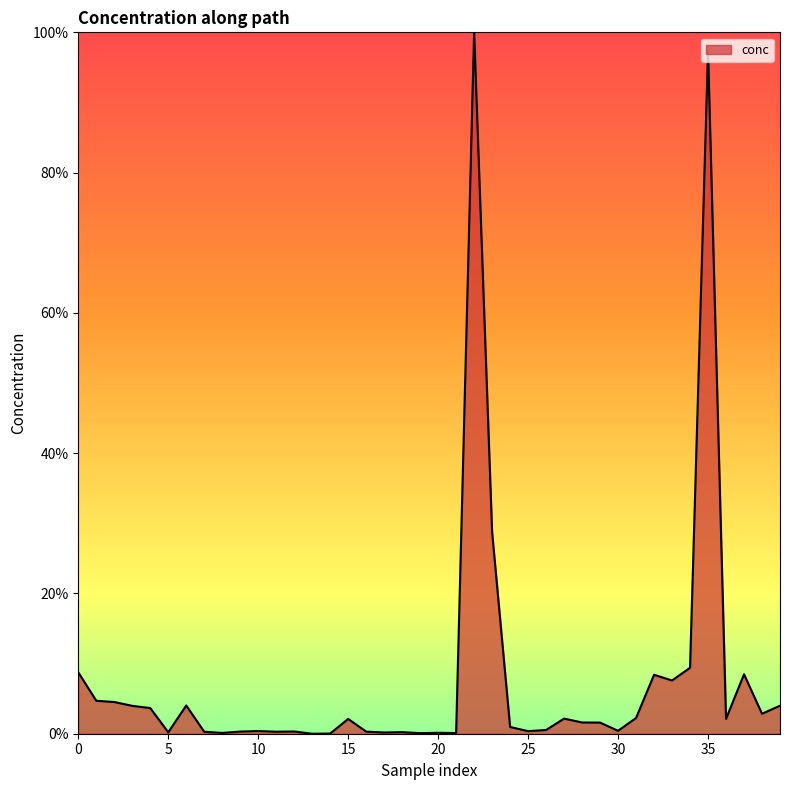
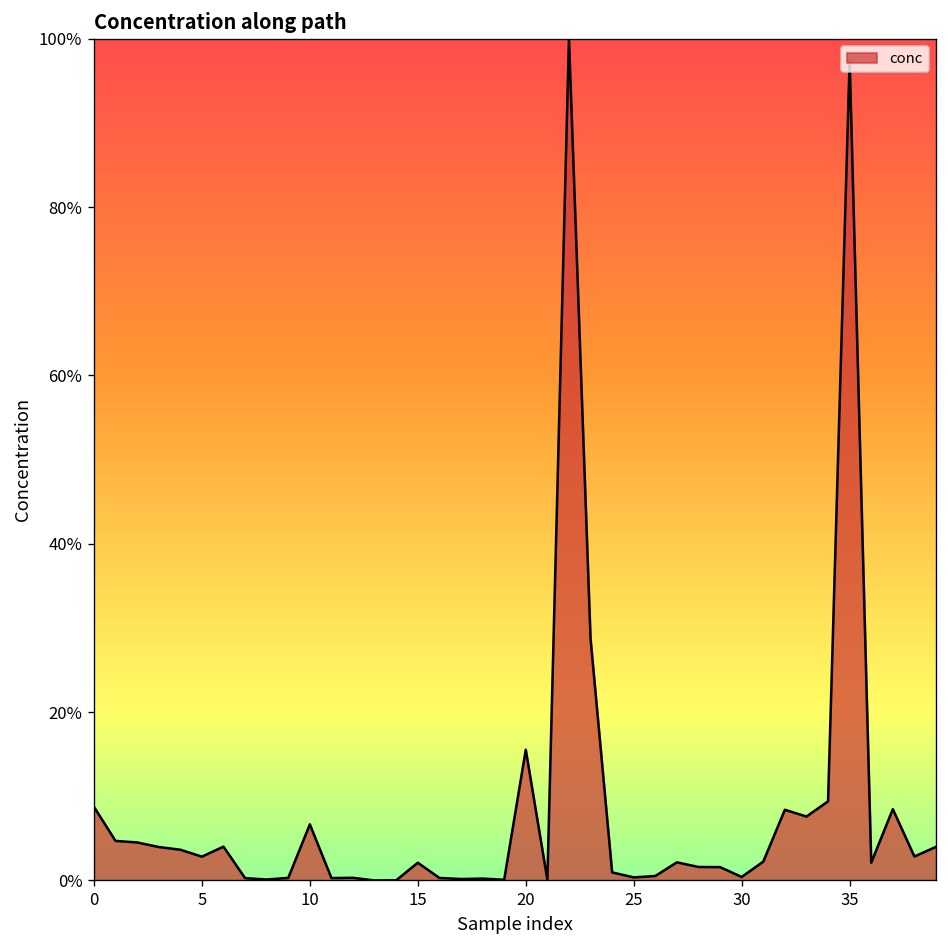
  {
    "0": "9%",
-   "5": "0%",
-   "10": "0%",
+   "5": "3%",
+   "10": "7%",
    "15": "2%",
-   "20": "0%",
+   "20": "16%",
    "25": "0%",
    "30": "0%"
  }
